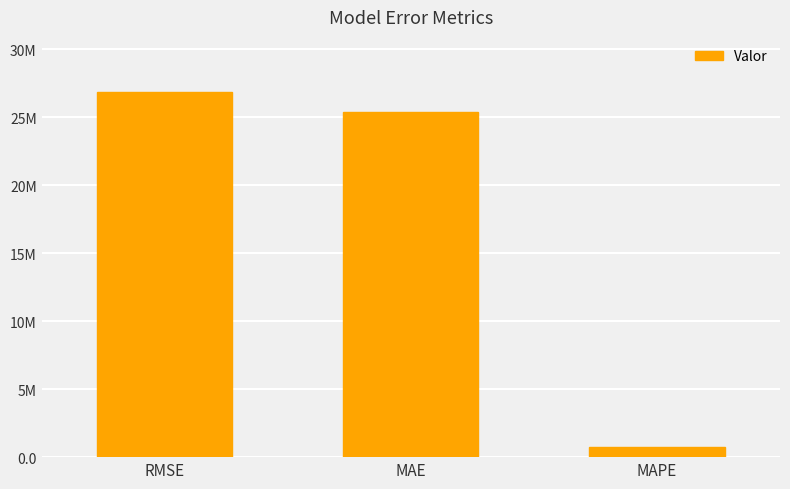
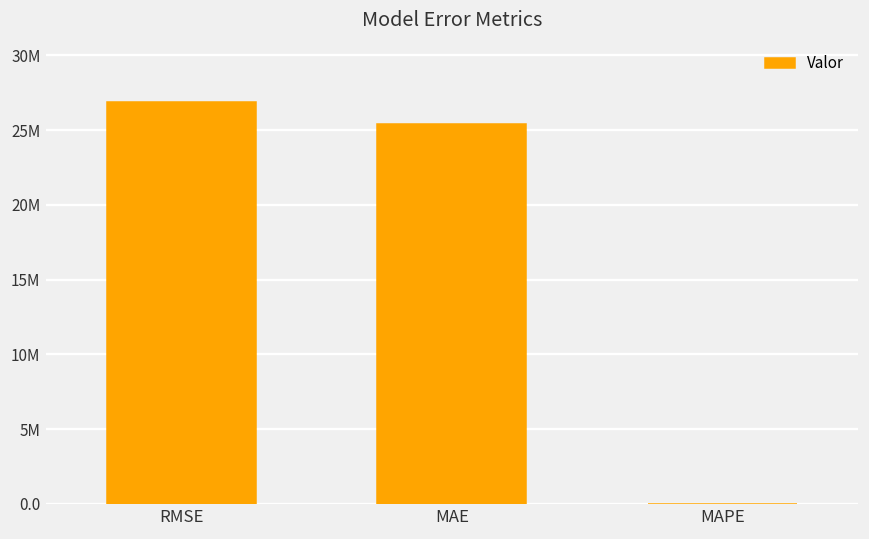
  {
    "RMSE": 26900000,
    "MAE": 25400000,
-   "MAPE": 700000
+   "MAPE": 0
  }
